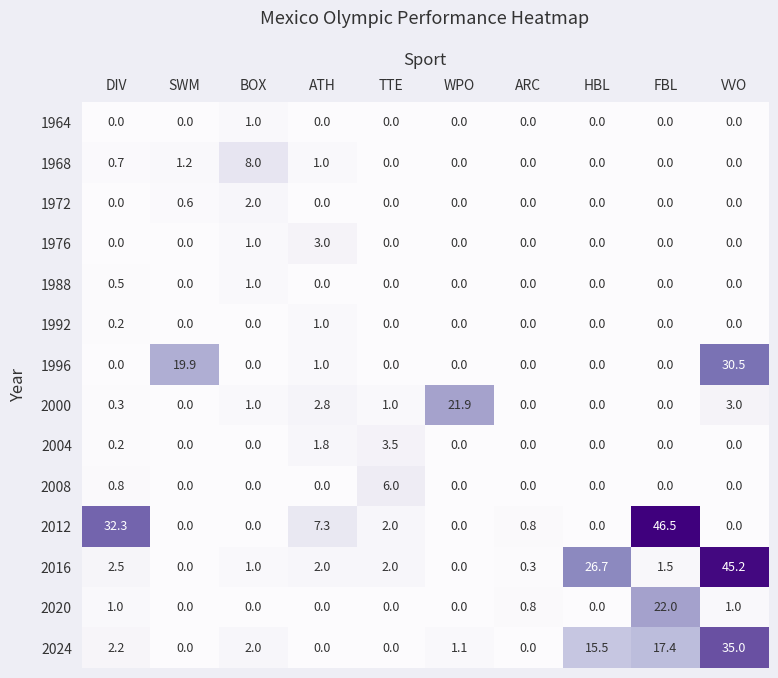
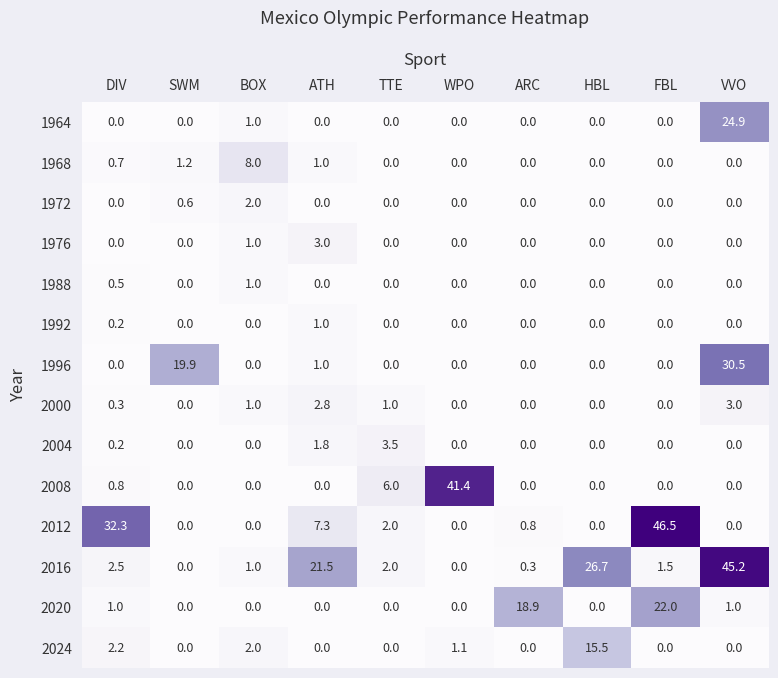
  {
    "1964": {
      "DIV": 0.0,
      "SWM": 0.0,
      "BOX": 1.0,
      "ATH": 0.0,
      "TTE": 0.0,
      "WPO": 0.0,
      "ARC": 0.0,
      "HBL": 0.0,
      "FBL": 0.0,
-     "VVO": 0.0
+     "VVO": 24.9
    },
    "1968": {
      "DIV": 0.7,
      "SWM": 1.2,
      "BOX": 8.0,
      "ATH": 1.0,
      "TTE": 0.0,
      "WPO": 0.0,
      "ARC": 0.0,
      "HBL": 0.0,
      "FBL": 0.0,
      "VVO": 0.0
    },
    "1972": {
      "DIV": 0.0,
      "SWM": 0.6,
      "BOX": 2.0,
      "ATH": 0.0,
      "TTE": 0.0,
      "WPO": 0.0,
      "ARC": 0.0,
      "HBL": 0.0,
      "FBL": 0.0,
      "VVO": 0.0
    },
    "1976": {
      "DIV": 0.0,
      "SWM": 0.0,
      "BOX": 1.0,
      "ATH": 3.0,
      "TTE": 0.0,
      "WPO": 0.0,
      "ARC": 0.0,
      "HBL": 0.0,
      "FBL": 0.0,
      "VVO": 0.0
    },
    "1988": {
      "DIV": 0.5,
      "SWM": 0.0,
      "BOX": 1.0,
      "ATH": 0.0,
      "TTE": 0.0,
      "WPO": 0.0,
      "ARC": 0.0,
      "HBL": 0.0,
      "FBL": 0.0,
      "VVO": 0.0
    },
    "1992": {
      "DIV": 0.2,
      "SWM": 0.0,
      "BOX": 0.0,
      "ATH": 1.0,
      "TTE": 0.0,
      "WPO": 0.0,
      "ARC": 0.0,
      "HBL": 0.0,
      "FBL": 0.0,
      "VVO": 0.0
    },
    "1996": {
      "DIV": 0.0,
      "SWM": 19.9,
      "BOX": 0.0,
      "ATH": 1.0,
      "TTE": 0.0,
      "WPO": 0.0,
      "ARC": 0.0,
      "HBL": 0.0,
      "FBL": 0.0,
      "VVO": 30.5
    },
    "2000": {
      "DIV": 0.3,
      "SWM": 0.0,
      "BOX": 1.0,
      "ATH": 2.8,
      "TTE": 1.0,
-     "WPO": 21.9,
+     "WPO": 0.0,
      "ARC": 0.0,
      "HBL": 0.0,
      "FBL": 0.0,
      "VVO": 3.0
    },
    "2004": {
      "DIV": 0.2,
      "SWM": 0.0,
      "BOX": 0.0,
      "ATH": 1.8,
      "TTE": 3.5,
      "WPO": 0.0,
      "ARC": 0.0,
      "HBL": 0.0,
      "FBL": 0.0,
      "VVO": 0.0
    },
    "2008": {
      "DIV": 0.8,
      "SWM": 0.0,
      "BOX": 0.0,
      "ATH": 0.0,
      "TTE": 6.0,
-     "WPO": 0.0,
+     "WPO": 41.4,
      "ARC": 0.0,
      "HBL": 0.0,
      "FBL": 0.0,
      "VVO": 0.0
    },
    "2012": {
      "DIV": 32.3,
      "SWM": 0.0,
      "BOX": 0.0,
      "ATH": 7.3,
      "TTE": 2.0,
      "WPO": 0.0,
      "ARC": 0.8,
      "HBL": 0.0,
      "FBL": 46.5,
      "VVO": 0.0
    },
    "2016": {
      "DIV": 2.5,
      "SWM": 0.0,
      "BOX": 1.0,
-     "ATH": 2.0,
+     "ATH": 21.5,
      "TTE": 2.0,
      "WPO": 0.0,
      "ARC": 0.3,
      "HBL": 26.7,
      "FBL": 1.5,
      "VVO": 45.2
    },
    "2020": {
      "DIV": 1.0,
      "SWM": 0.0,
      "BOX": 0.0,
      "ATH": 0.0,
      "TTE": 0.0,
      "WPO": 0.0,
-     "ARC": 0.8,
+     "ARC": 18.9,
      "HBL": 0.0,
      "FBL": 22.0,
      "VVO": 1.0
    },
    "2024": {
      "DIV": 2.2,
      "SWM": 0.0,
      "BOX": 2.0,
      "ATH": 0.0,
      "TTE": 0.0,
      "WPO": 1.1,
      "ARC": 0.0,
      "HBL": 15.5,
-     "FBL": 17.4,
-     "VVO": 35.0
+     "FBL": 0.0,
+     "VVO": 0.0
    }
  }
